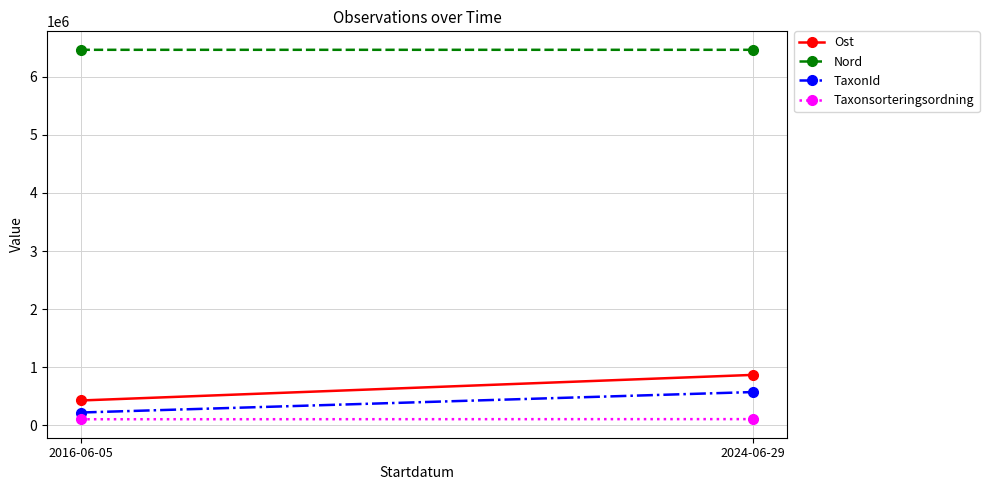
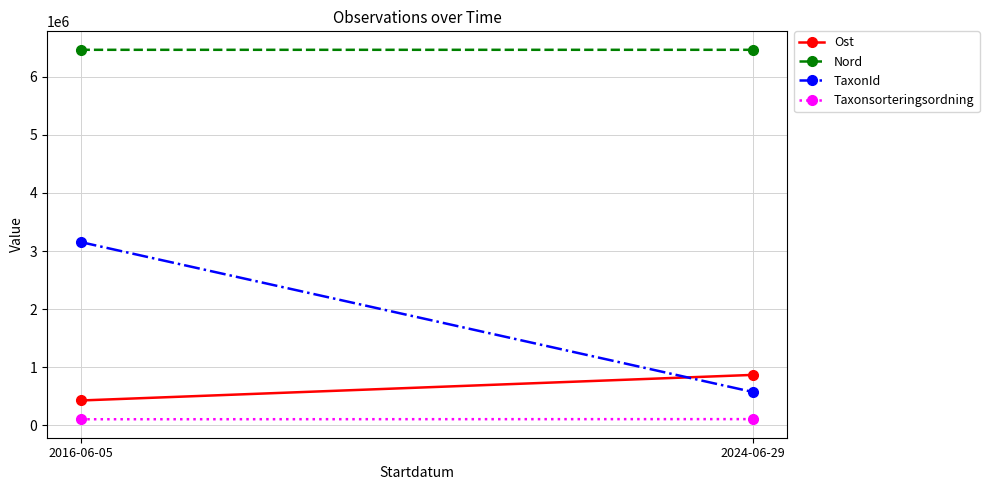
  {
    "Ost": {
      "2016-06-05": 400000,
      "2024-06-29": 900000
    },
    "Nord": {
      "2016-06-05": 6500000,
      "2024-06-29": 6500000
    },
    "TaxonId": {
-     "2016-06-05": 200000,
+     "2016-06-05": 3200000,
      "2024-06-29": 600000
    },
    "Taxonsorteringsordning": {
      "2016-06-05": 100000,
      "2024-06-29": 100000
    }
  }
